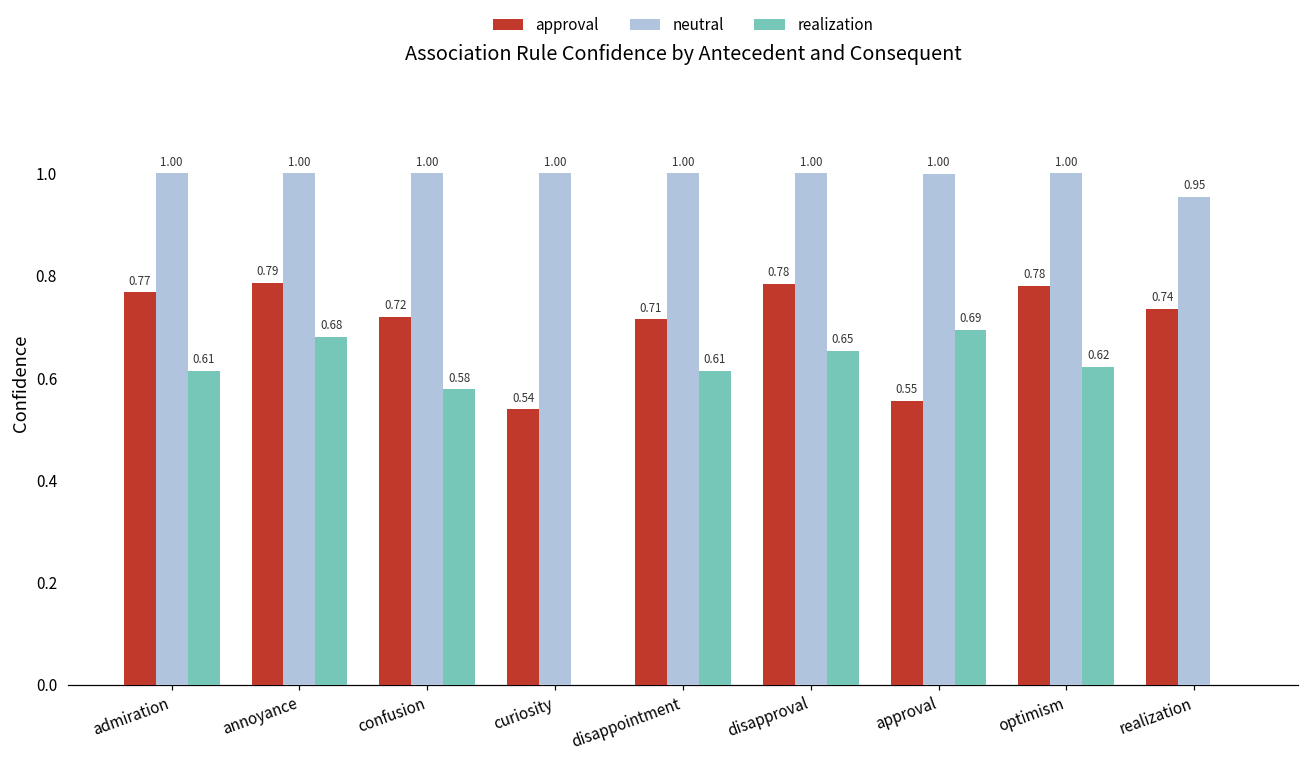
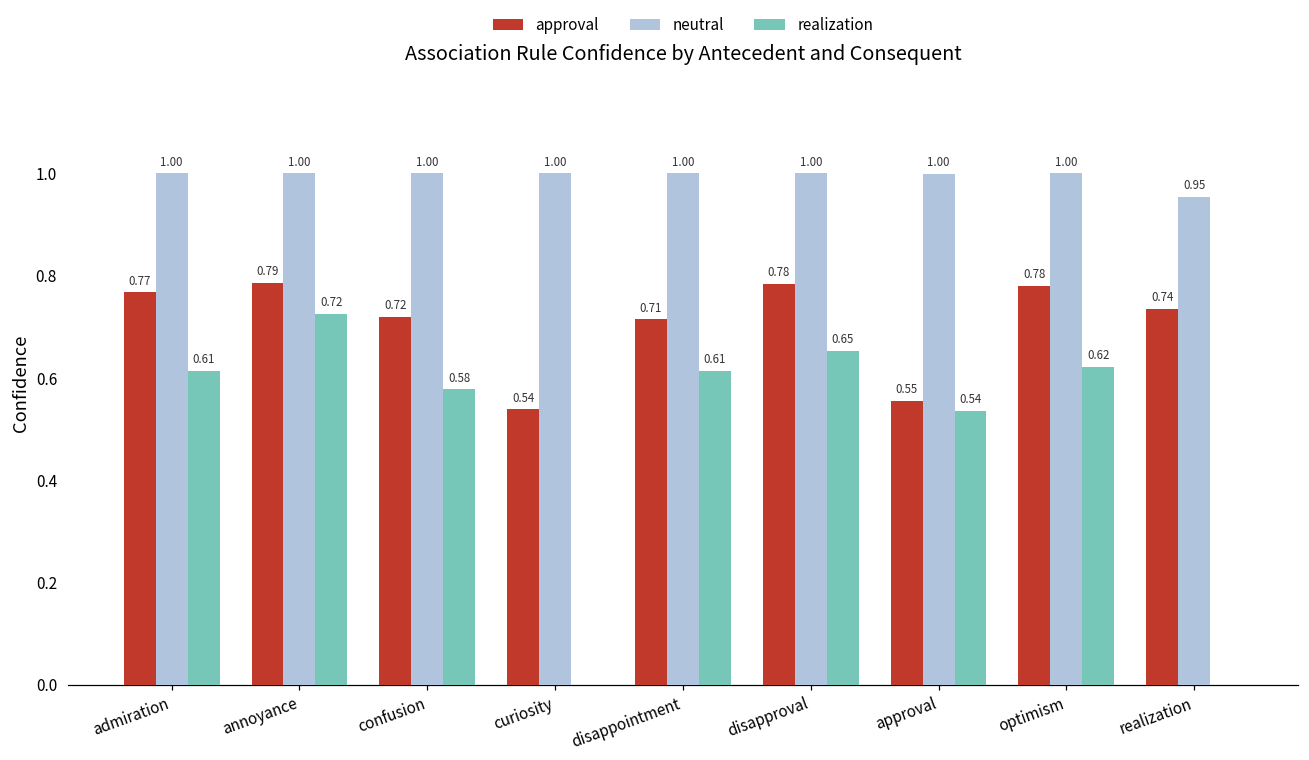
  {
    "approval": {
      "admiration": 0.77,
      "annoyance": 0.79,
      "confusion": 0.72,
      "curiosity": 0.54,
      "disappointment": 0.71,
      "disapproval": 0.78,
      "approval": 0.55,
      "optimism": 0.78,
      "realization": 0.74
    },
    "neutral": {
      "admiration": 1.00,
      "annoyance": 1.00,
      "confusion": 1.00,
      "curiosity": 1.00,
      "disappointment": 1.00,
      "disapproval": 1.00,
      "approval": 1.00,
      "optimism": 1.00,
      "realization": 0.95
    },
    "realization": {
      "admiration": 0.61,
-     "annoyance": 0.68,
+     "annoyance": 0.72,
      "confusion": 0.58,
      "disappointment": 0.61,
      "disapproval": 0.65,
-     "approval": 0.69,
+     "approval": 0.54,
      "optimism": 0.62
    }
  }
